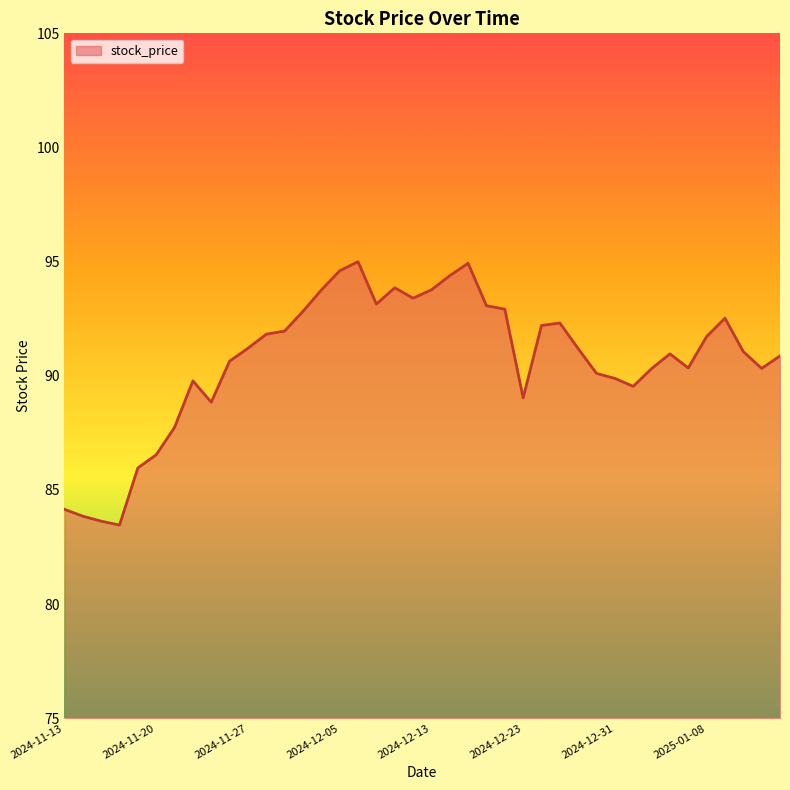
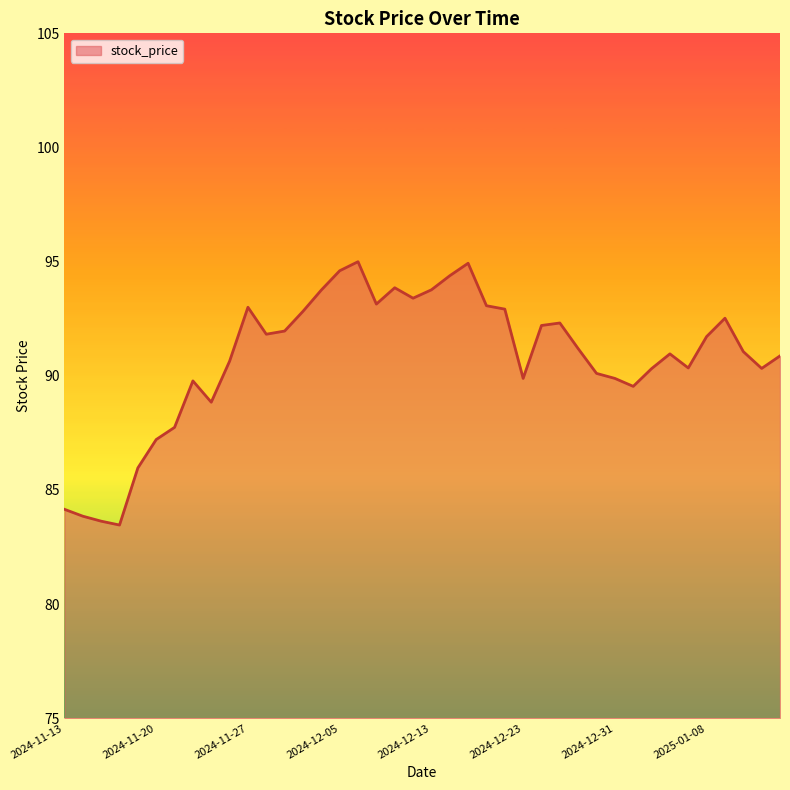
  {
    "2024-11-13": 84.2,
-   "2024-11-20": 86.5,
-   "2024-11-27": 91.2,
+   "2024-11-20": 87.2,
+   "2024-11-27": 93.0,
    "2024-12-05": 94.6,
    "2024-12-13": 93.8,
-   "2024-12-23": 89.0,
+   "2024-12-23": 89.9,
    "2024-12-31": 89.9,
    "2025-01-08": 91.7
  }
